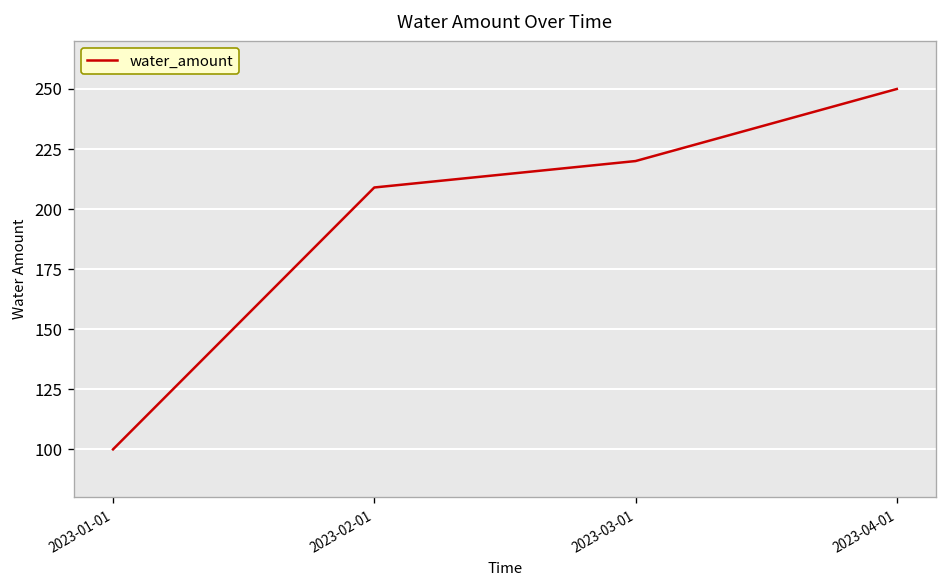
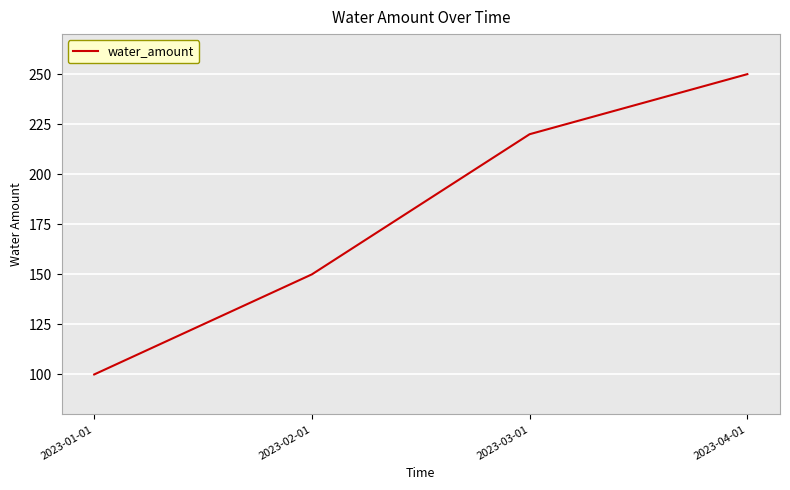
  {
    "2023-01-01": 100,
-   "2023-02-01": 209,
+   "2023-02-01": 150,
    "2023-03-01": 220,
    "2023-04-01": 250
  }
